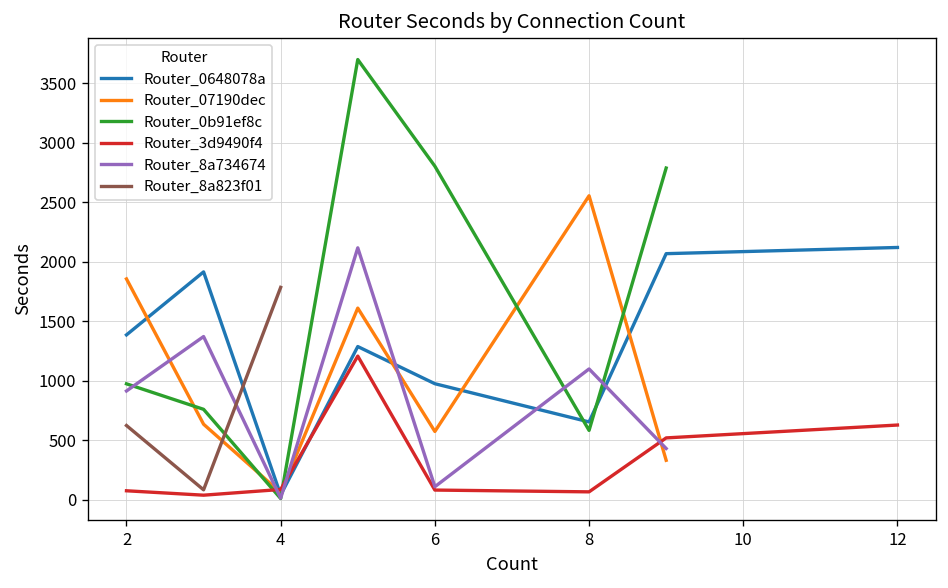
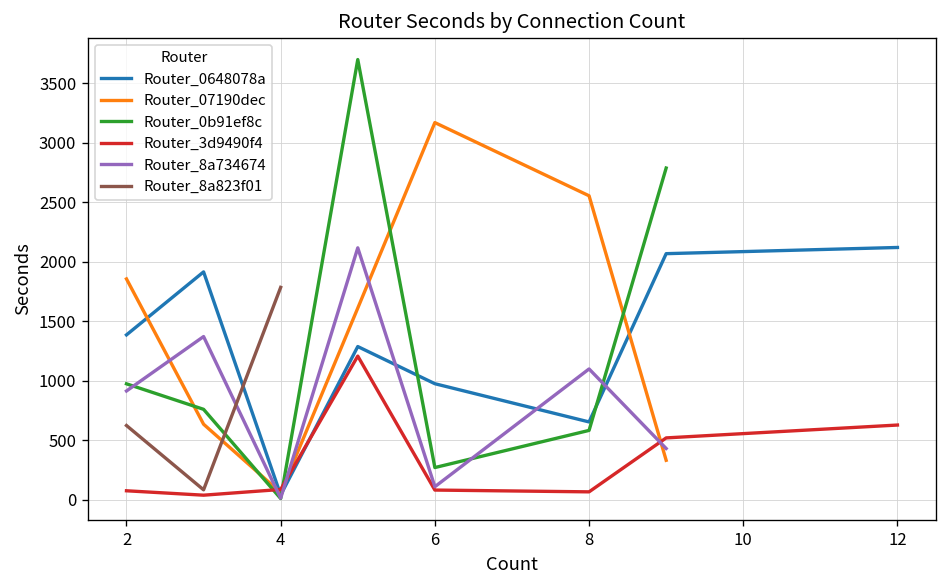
  {
    "Router_0648078a": {
      "2": 1400,
      "6": 1000,
      "8": 700,
      "12": 2100
    },
    "Router_07190dec": {
      "2": 1900,
-     "6": 600,
+     "6": 3200,
      "8": 2600
    },
    "Router_0b91ef8c": {
      "2": 1000,
-     "6": 2800,
+     "6": 300,
      "8": 600
    },
    "Router_3d9490f4": {
      "2": 100,
      "4": 100,
      "6": 100,
      "8": 100,
      "12": 600
    },
    "Router_8a734674": {
      "2": 900,
      "6": 100,
      "8": 1100
    },
    "Router_8a823f01": {
      "2": 600,
      "4": 1800
    }
  }
